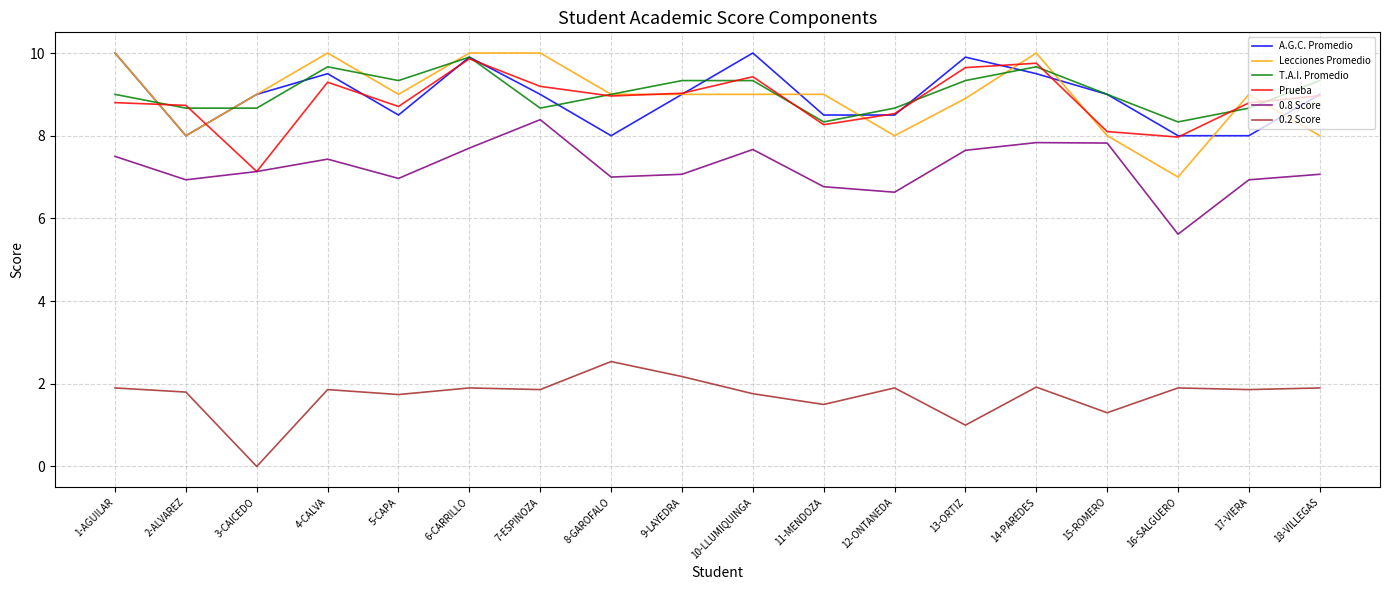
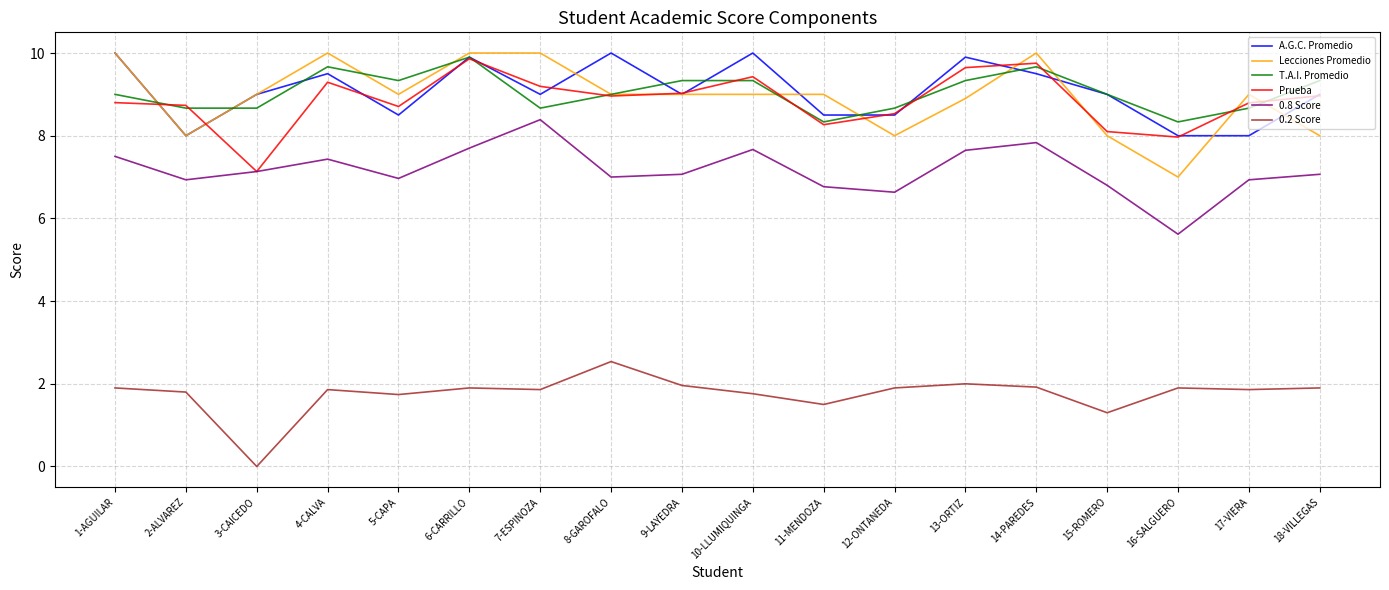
  {
    "A.G.C. Promedio": {
      "4-CALVA": 9.5,
      "5-CAPA": 8.5,
      "7-ESPINOZA": 9,
-     "8-GAROFALO": 8,
+     "8-GAROFALO": 10,
      "10-LLUMIQUINGA": 10,
      "11-MENDOZA": 8.5,
      "13-ORTIZ": 9.9,
      "14-PAREDES": 9.5,
      "17-VIERA": 8
    },
    "Lecciones Promedio": {
      "4-CALVA": 10.0,
      "5-CAPA": 9.0,
      "6-CARRILLO": 10.0,
      "7-ESPINOZA": 10.0,
      "10-LLUMIQUINGA": 9.0,
      "11-MENDOZA": 9.0,
      "12-ONTANEDA": 8.0,
      "13-ORTIZ": 8.9,
      "14-PAREDES": 10.0,
      "15-ROMERO": 8.0,
      "16-SALGUERO": 7.0,
      "18-VILLEGAS": 8.0
    },
    "T.A.I. Promedio": {
      "1-AGUILAR": 9.0,
      "2-ALVAREZ": 8.7,
      "3-CAICEDO": 8.7,
      "4-CALVA": 9.7,
      "5-CAPA": 9.3,
      "7-ESPINOZA": 8.7,
      "9-LAYEDRA": 9.3,
      "10-LLUMIQUINGA": 9.3,
      "11-MENDOZA": 8.3,
      "12-ONTANEDA": 8.7,
      "13-ORTIZ": 9.3,
      "14-PAREDES": 9.7,
      "16-SALGUERO": 8.3
    },
    "Prueba": {
      "1-AGUILAR": 8.8,
      "2-ALVAREZ": 8.7,
      "4-CALVA": 9.3,
      "5-CAPA": 8.7,
      "7-ESPINOZA": 9.2,
      "10-LLUMIQUINGA": 9.4,
      "11-MENDOZA": 8.3,
      "13-ORTIZ": 9.6,
      "14-PAREDES": 9.8,
      "15-ROMERO": 8.1
    },
    "0.8 Score": {
      "1-AGUILAR": 7.5,
      "2-ALVAREZ": 6.9,
      "4-CALVA": 7.4,
      "5-CAPA": 7.0,
      "6-CARRILLO": 7.7,
      "7-ESPINOZA": 8.4,
      "8-GAROFALO": 7.0,
      "9-LAYEDRA": 7.1,
      "10-LLUMIQUINGA": 7.7,
      "11-MENDOZA": 6.8,
      "12-ONTANEDA": 6.6,
      "13-ORTIZ": 7.6,
      "14-PAREDES": 7.8,
-     "15-ROMERO": 7.8,
+     "15-ROMERO": 6.8,
      "16-SALGUERO": 5.6,
      "17-VIERA": 6.9,
      "18-VILLEGAS": 7.1
    },
    "0.2 Score": {
      "1-AGUILAR": 1.9,
      "2-ALVAREZ": 1.8,
      "3-CAICEDO": 0.0,
      "4-CALVA": 1.9,
      "5-CAPA": 1.7,
      "6-CARRILLO": 1.9,
      "7-ESPINOZA": 1.9,
      "8-GAROFALO": 2.5,
-     "9-LAYEDRA": 2.2,
+     "9-LAYEDRA": 2.0,
      "10-LLUMIQUINGA": 1.8,
      "11-MENDOZA": 1.5,
      "12-ONTANEDA": 1.9,
-     "13-ORTIZ": 1,
+     "13-ORTIZ": 2,
      "14-PAREDES": 1.9,
      "15-ROMERO": 1.3,
      "16-SALGUERO": 1.9,
      "17-VIERA": 1.9,
      "18-VILLEGAS": 1.9
    }
  }
